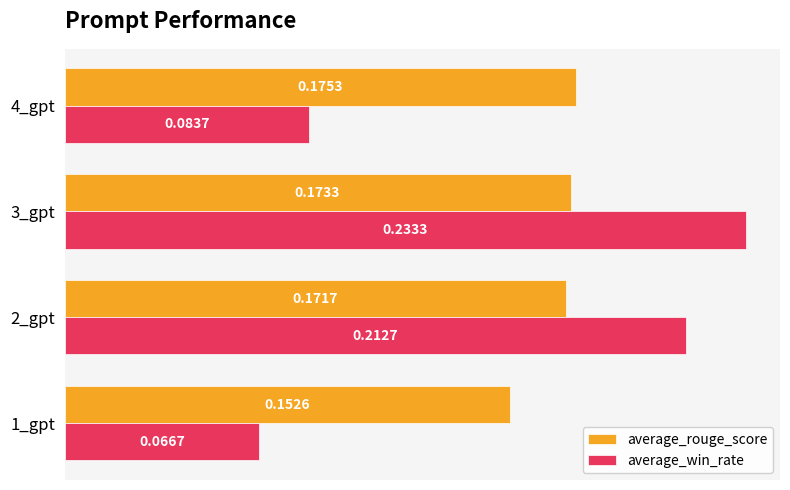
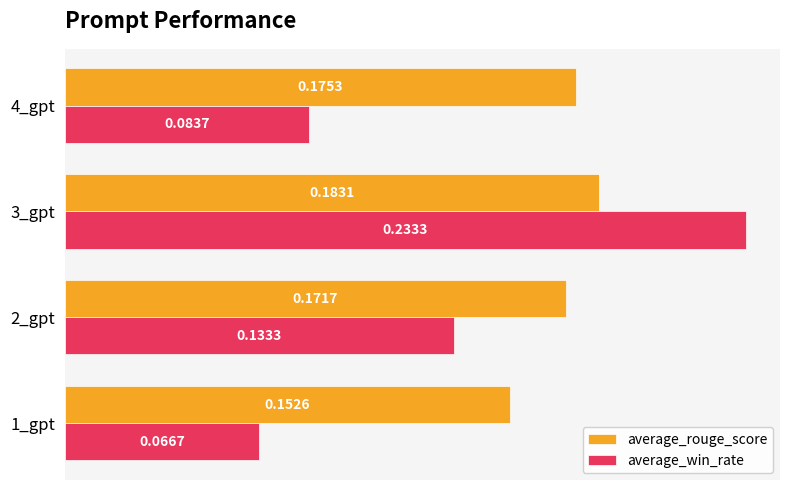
  {
    "average_rouge_score": {
      "4_gpt": 0.1753,
-     "3_gpt": 0.1733,
+     "3_gpt": 0.1831,
      "2_gpt": 0.1717,
      "1_gpt": 0.1526
    },
    "average_win_rate": {
      "4_gpt": 0.0837,
      "3_gpt": 0.2333,
-     "2_gpt": 0.2127,
+     "2_gpt": 0.1333,
      "1_gpt": 0.0667
    }
  }
